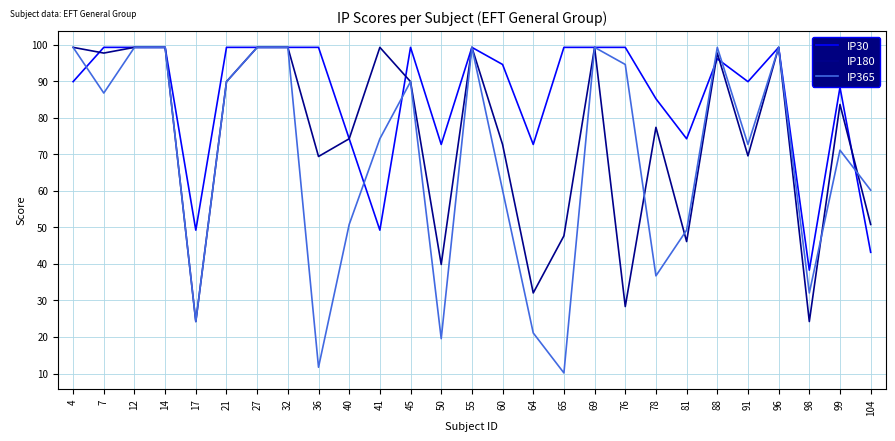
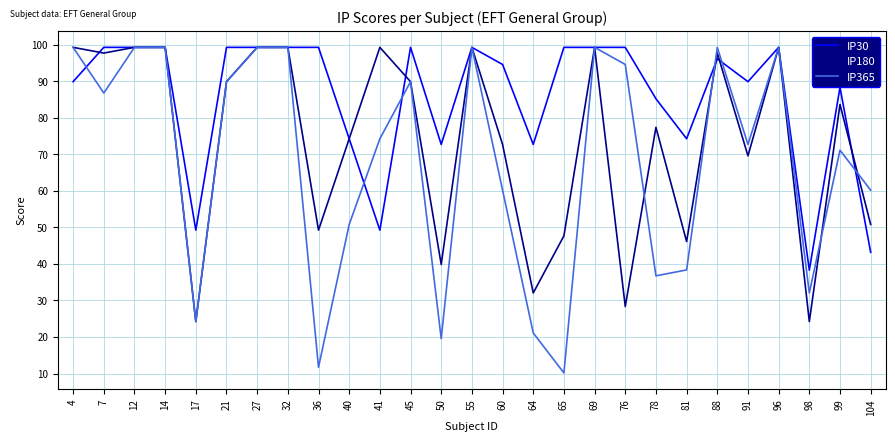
  {
    "IP30": {
      "4": 90,
      "7": 99,
      "17": 49,
      "21": 99,
      "36": 99,
      "41": 49,
      "45": 99,
      "50": 73,
      "60": 95,
      "64": 73,
      "65": 99,
      "76": 99,
      "78": 85,
      "81": 74,
      "88": 96,
      "91": 90,
      "98": 38,
      "99": 88,
      "104": 43
    },
    "IP180": {
      "7": 98,
-     "36": 69,
+     "36": 49,
      "41": 99,
      "50": 40,
      "60": 73,
      "64": 32,
      "65": 48,
      "76": 28,
      "78": 77,
      "81": 46,
      "88": 98,
      "91": 70,
      "98": 24,
      "99": 84,
      "104": 51
    },
    "IP365": {
      "7": 87,
      "36": 12,
      "40": 51,
      "41": 74,
      "50": 20,
      "60": 60,
      "64": 21,
      "65": 10,
      "76": 95,
      "78": 37,
-     "81": 49,
+     "81": 38,
      "88": 99,
      "91": 73,
      "98": 32,
      "99": 71,
      "104": 60
    }
  }
